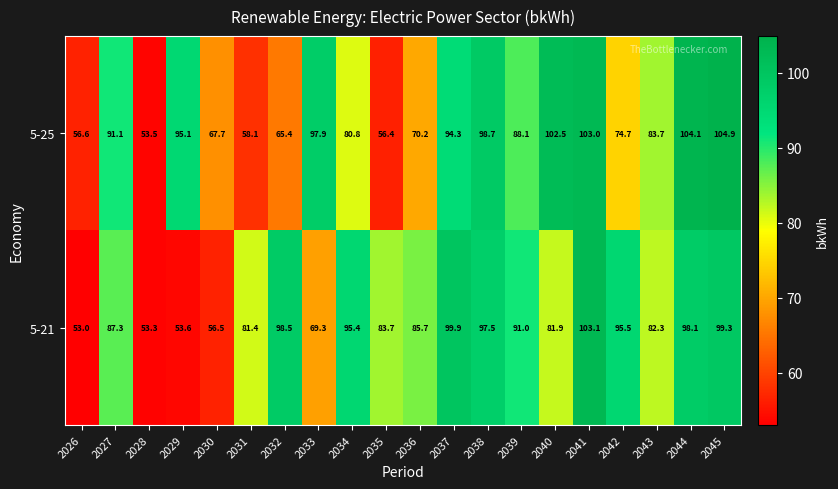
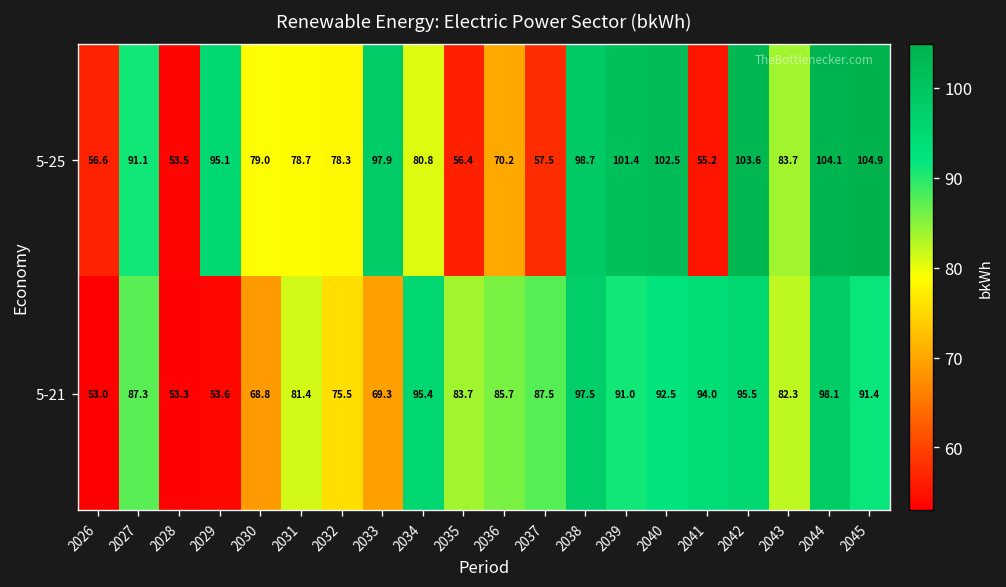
  {
    "5-25": {
      "2026": 56.6,
      "2027": 91.1,
      "2028": 53.5,
      "2029": 95.1,
-     "2030": 67.7,
-     "2031": 58.1,
-     "2032": 65.4,
+     "2030": 79.0,
+     "2031": 78.7,
+     "2032": 78.3,
      "2033": 97.9,
      "2034": 80.8,
      "2035": 56.4,
      "2036": 70.2,
-     "2037": 94.3,
+     "2037": 57.5,
      "2038": 98.7,
-     "2039": 88.1,
+     "2039": 101.4,
      "2040": 102.5,
-     "2041": 103.0,
-     "2042": 74.7,
+     "2041": 55.2,
+     "2042": 103.6,
      "2043": 83.7,
      "2045": 104.9
    },
    "5-21": {
      "2026": 53.0,
      "2027": 87.3,
      "2028": 53.3,
      "2029": 53.6,
-     "2030": 56.5,
+     "2030": 68.8,
      "2031": 81.4,
-     "2032": 98.5,
+     "2032": 75.5,
      "2033": 69.3,
      "2034": 95.4,
      "2035": 83.7,
      "2036": 85.7,
-     "2037": 99.9,
+     "2037": 87.5,
      "2038": 97.5,
      "2039": 91.0,
-     "2040": 81.9,
-     "2041": 103.1,
+     "2040": 92.5,
+     "2041": 94.0,
      "2042": 95.5,
      "2043": 82.3,
      "2044": 98.1,
-     "2045": 99.3
+     "2045": 91.4
    }
  }
